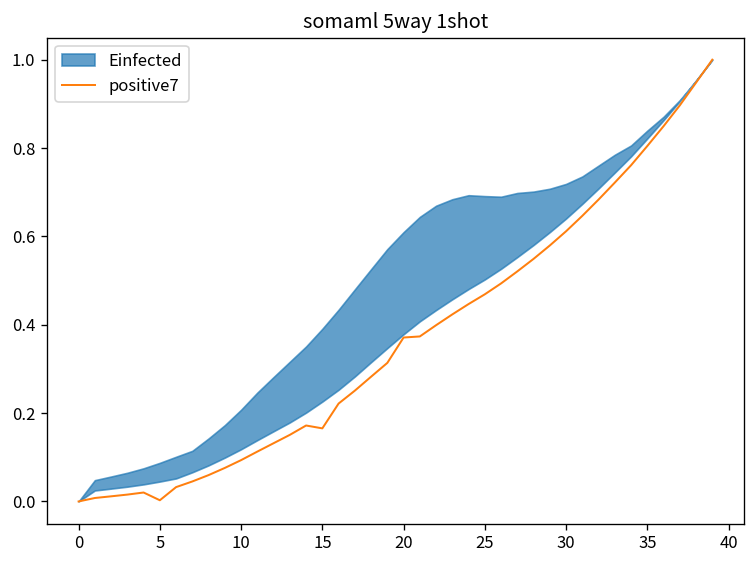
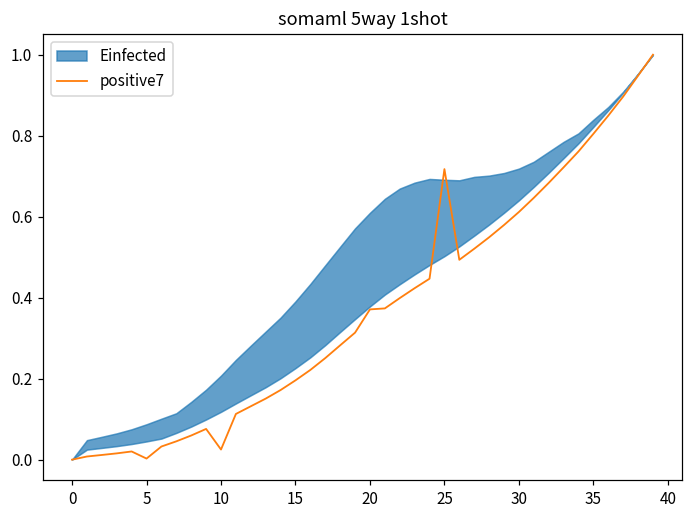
  {
    "positive7": {
      "5": 0.00,
-     "10": 0.09,
-     "15": 0.17,
+     "10": 0.03,
+     "15": 0.20,
      "20": 0.37,
-     "25": 0.47,
+     "25": 0.72,
      "30": 0.61,
      "35": 0.80
    }
  }
